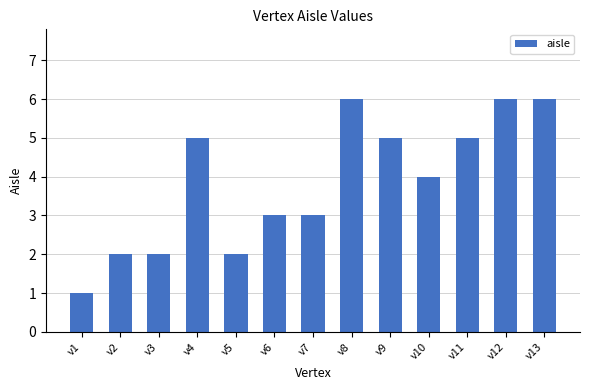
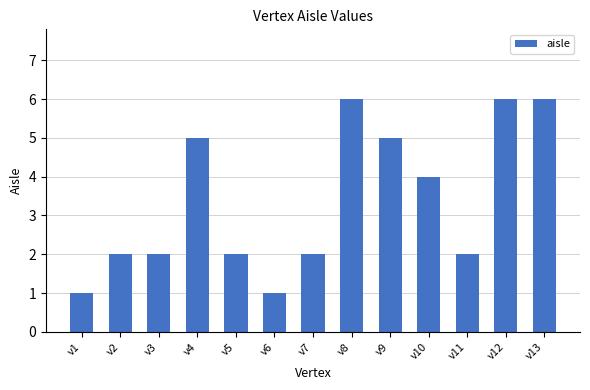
  {
    "v1": 1,
    "v2": 2,
    "v3": 2,
    "v4": 5,
    "v5": 2,
-   "v6": 3,
-   "v7": 3,
+   "v6": 1,
+   "v7": 2,
    "v8": 6,
    "v9": 5,
    "v10": 4,
-   "v11": 5,
+   "v11": 2,
    "v12": 6,
    "v13": 6
  }
